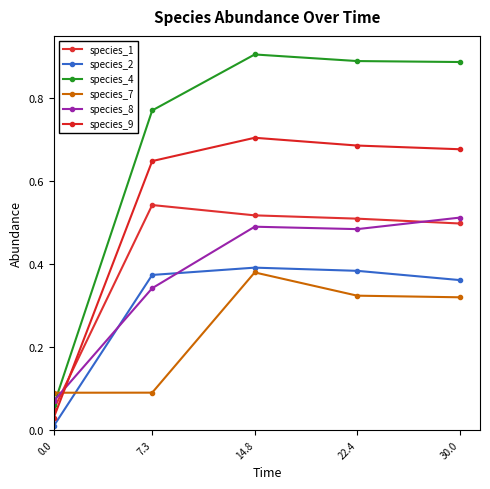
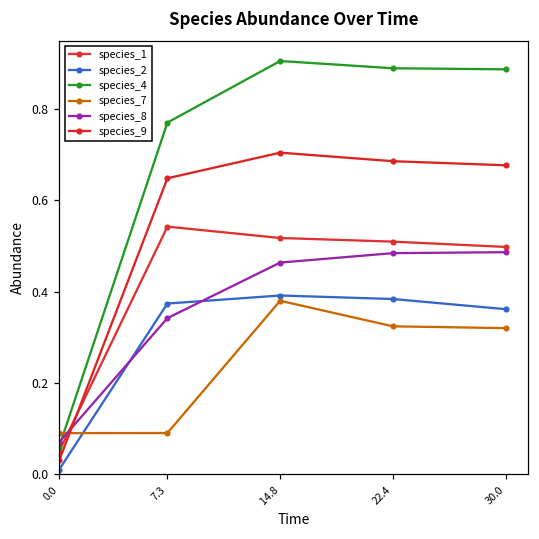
  {
    "species_2": {
      "0.0": 0.01,
      "7.3": 0.37,
      "14.8": 0.39,
      "22.4": 0.38,
      "30.0": 0.36
    },
    "species_4": {
      "0.0": 0.06,
      "7.3": 0.77,
      "14.8": 0.91,
      "22.4": 0.89,
      "30.0": 0.89
    },
    "species_7": {
      "0.0": 0.09,
      "7.3": 0.09,
      "14.8": 0.38,
      "22.4": 0.32,
      "30.0": 0.32
    },
    "species_8": {
      "0.0": 0.07,
      "7.3": 0.34,
-     "14.8": 0.49,
+     "14.8": 0.46,
      "22.4": 0.48,
-     "30.0": 0.51
+     "30.0": 0.49
    }
  }
